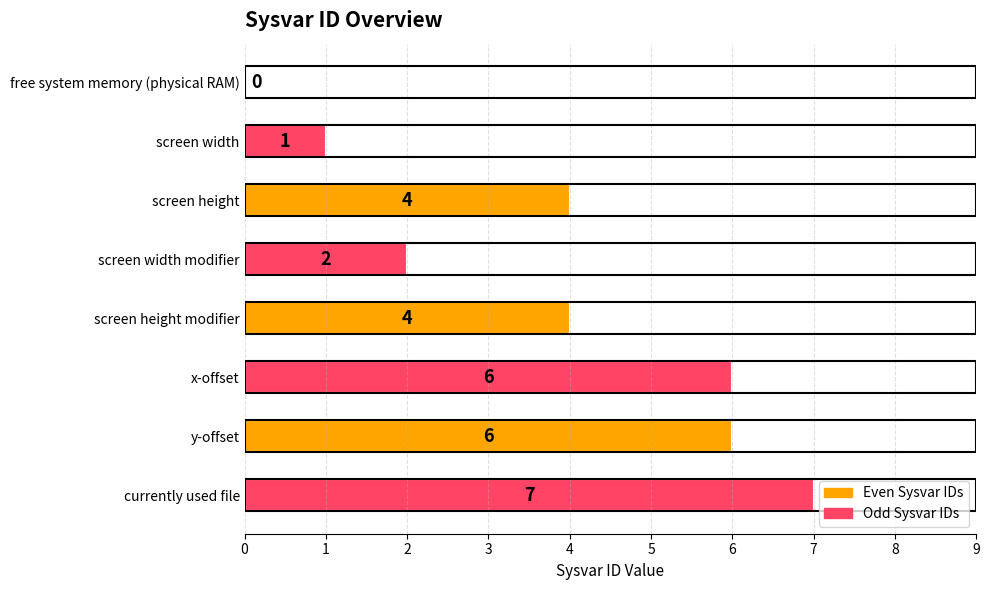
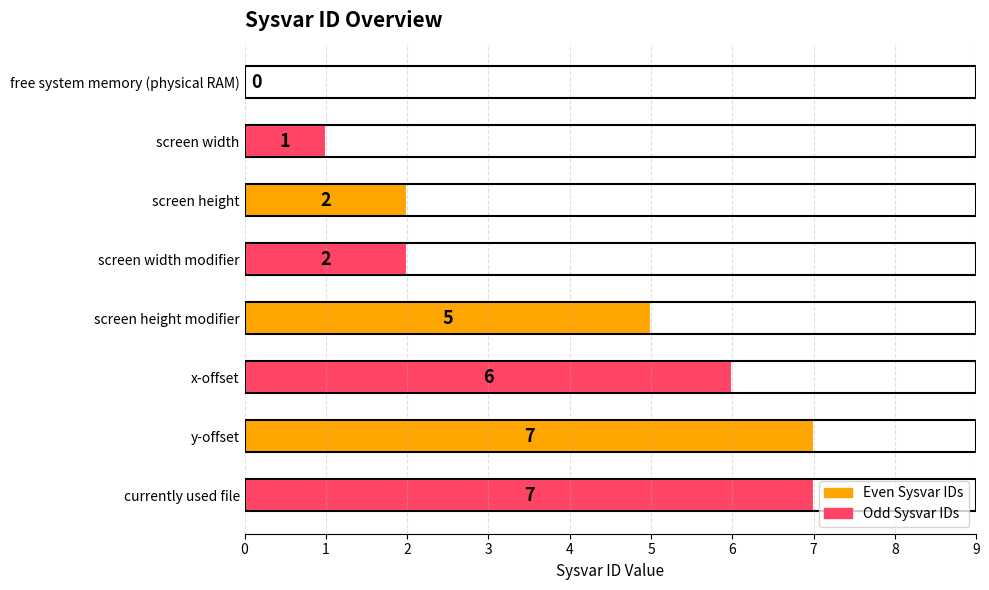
  {
    "free system memory (physical RAM)": 0,
    "screen width": 1,
-   "screen height": 4,
+   "screen height": 2,
    "screen width modifier": 2,
-   "screen height modifier": 4,
+   "screen height modifier": 5,
    "x-offset": 6,
-   "y-offset": 6,
+   "y-offset": 7,
    "currently used file": 7
  }
